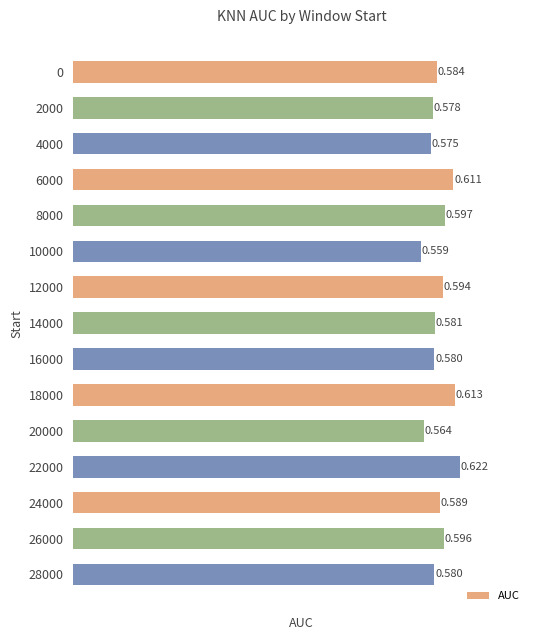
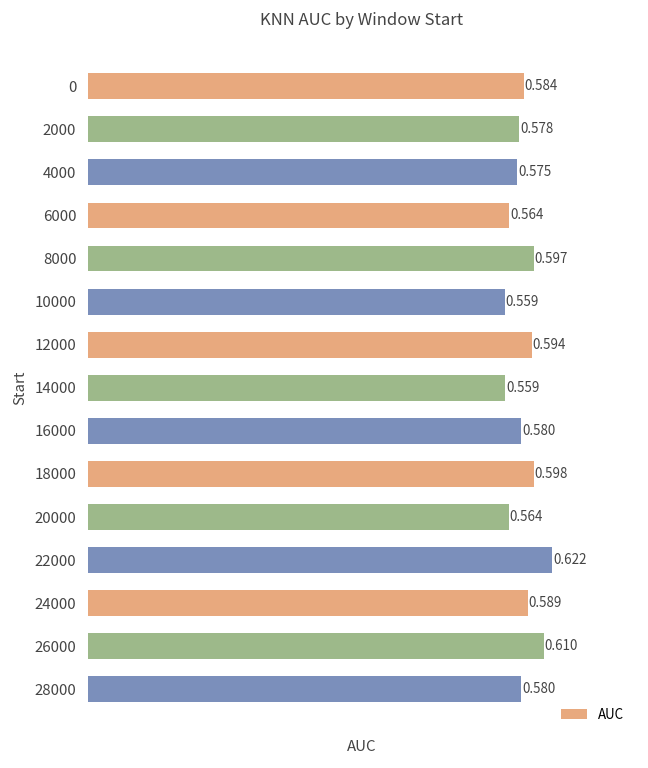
  {
    "0": 0.584,
    "2000": 0.578,
    "4000": 0.575,
-   "6000": 0.611,
+   "6000": 0.564,
    "8000": 0.597,
    "10000": 0.559,
    "12000": 0.594,
-   "14000": 0.581,
+   "14000": 0.559,
    "16000": 0.580,
-   "18000": 0.613,
+   "18000": 0.598,
    "20000": 0.564,
    "22000": 0.622,
    "24000": 0.589,
-   "26000": 0.596,
+   "26000": 0.610,
    "28000": 0.580
  }
